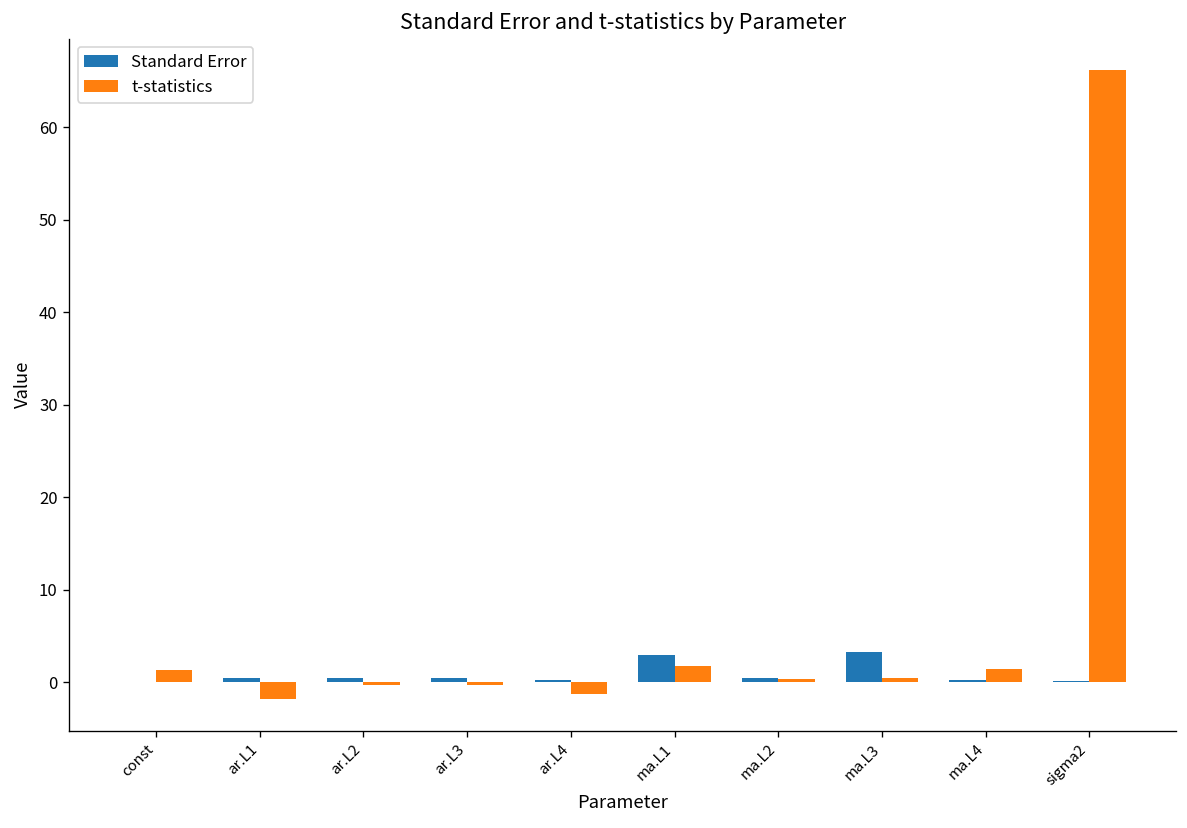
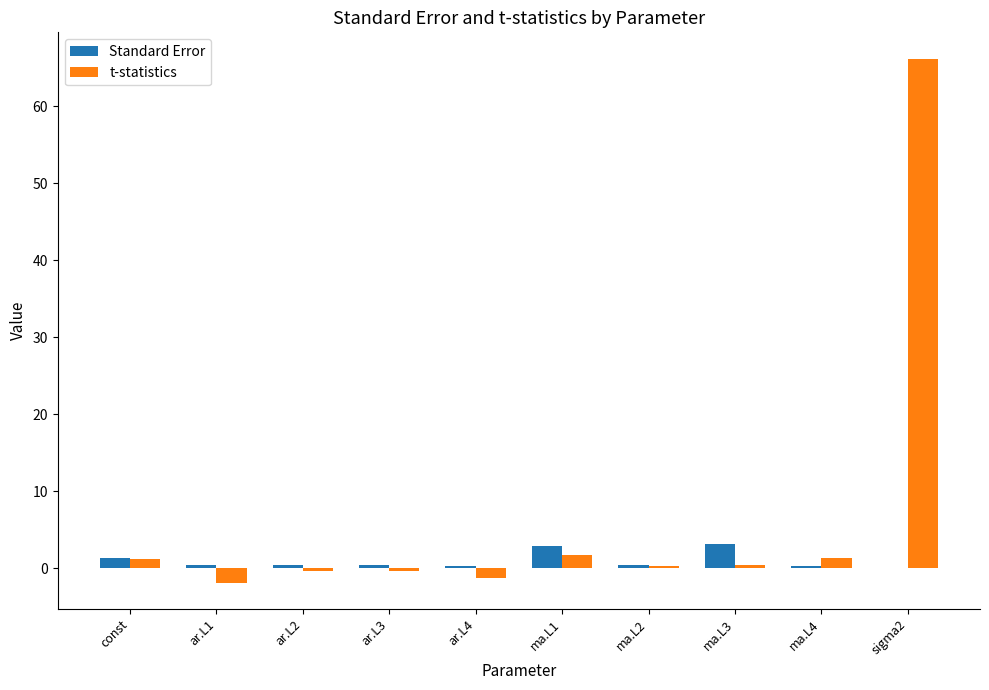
  {
    "Standard Error": {
-     "const": 0,
+     "const": 1,
      "ar.L1": 0,
      "ar.L2": 1,
      "ar.L3": 0,
      "ma.L1": 3,
      "ma.L2": 0,
      "ma.L3": 3
    },
    "t-statistics": {
      "const": 1,
      "ar.L1": -2,
      "ar.L2": 0,
      "ar.L4": -1,
      "ma.L1": 2,
      "ma.L3": 0,
      "ma.L4": 1,
      "sigma2": 66
    }
  }
